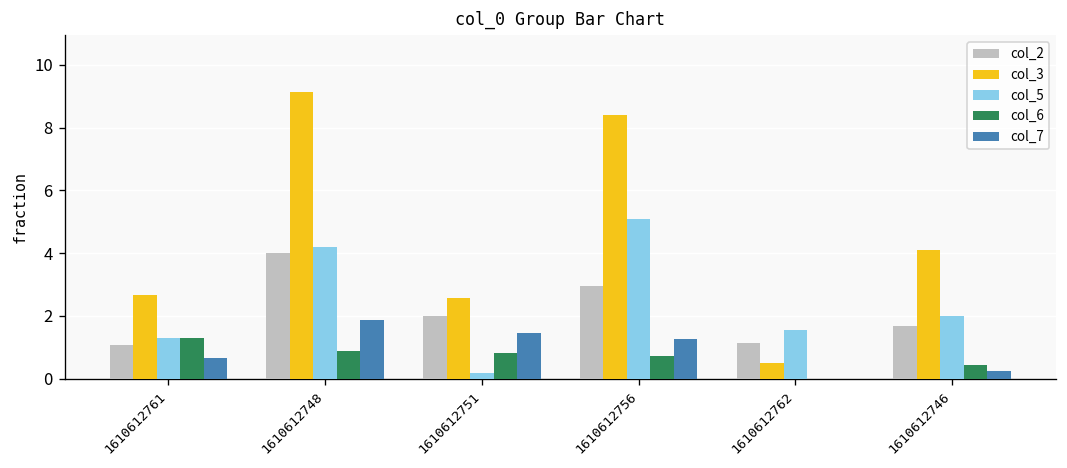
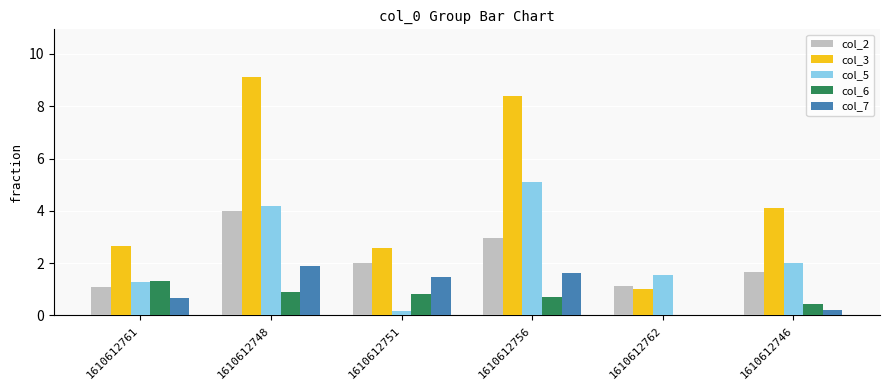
  {
    "col_2": {
      "1610612761": 1.1,
      "1610612748": 4.0,
      "1610612751": 2.0,
      "1610612756": 3.0,
      "1610612762": 1.1,
      "1610612746": 1.7
    },
    "col_3": {
      "1610612761": 2.7,
      "1610612748": 9.1,
      "1610612751": 2.6,
      "1610612756": 8.4,
-     "1610612762": 0.5,
+     "1610612762": 1.0,
      "1610612746": 4.1
    },
    "col_5": {
      "1610612761": 1.3,
      "1610612748": 4.2,
      "1610612751": 0.2,
      "1610612756": 5.1,
      "1610612762": 1.6,
      "1610612746": 2.0
    },
    "col_6": {
      "1610612761": 1.3,
      "1610612748": 0.9,
      "1610612751": 0.8,
      "1610612756": 0.7,
      "1610612762": 0.0,
      "1610612746": 0.4
    },
    "col_7": {
      "1610612761": 0.7,
      "1610612748": 1.9,
      "1610612751": 1.5,
-     "1610612756": 1.3,
+     "1610612756": 1.6,
      "1610612762": 0.0,
      "1610612746": 0.2
    }
  }
